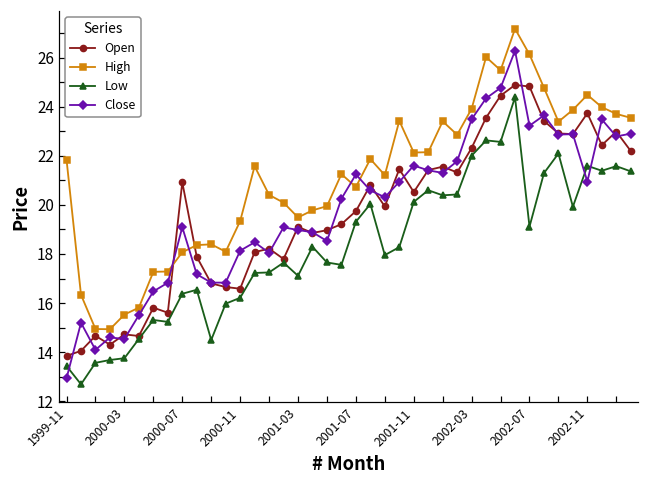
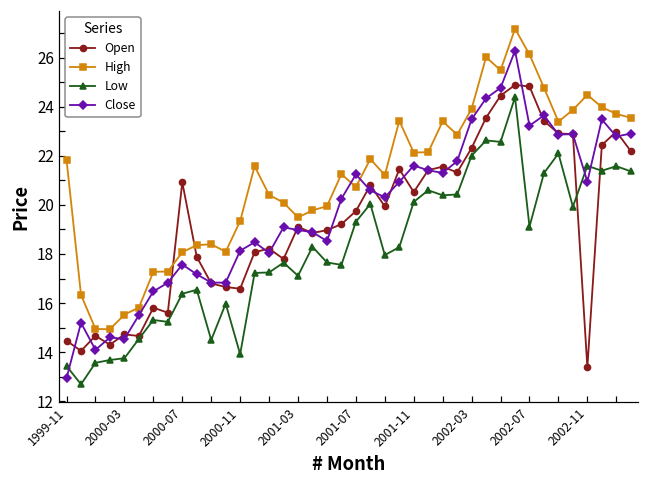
  {
    "Open": {
-     "1999-11": 13.8,
+     "1999-11": 14.5,
      "2000-03": 14.7,
      "2000-07": 20.9,
      "2000-11": 16.6,
      "2001-03": 19.1,
      "2001-07": 19.7,
      "2001-11": 20.5,
      "2002-03": 22.3,
      "2002-07": 24.8,
-     "2002-11": 23.7
+     "2002-11": 13.4
    },
    "High": {
      "1999-11": 21.8,
      "2000-03": 15.5,
      "2000-07": 18.1,
      "2000-11": 19.3,
      "2001-03": 19.5,
      "2001-07": 20.7,
      "2001-11": 22.1,
      "2002-03": 23.9,
      "2002-07": 26.1,
      "2002-11": 24.5
    },
    "Low": {
      "1999-11": 13.4,
      "2000-03": 13.8,
      "2000-07": 16.4,
-     "2000-11": 16.2,
+     "2000-11": 13.9,
      "2001-03": 17.1,
      "2001-07": 19.3,
      "2001-11": 20.1,
      "2002-03": 22.0,
      "2002-07": 19.1,
      "2002-11": 21.6
    },
    "Close": {
      "1999-11": 12.9,
      "2000-03": 14.5,
-     "2000-07": 19.1,
+     "2000-07": 17.6,
      "2000-11": 18.1,
      "2001-03": 19.0,
      "2001-07": 21.2,
      "2001-11": 21.6,
      "2002-03": 23.5,
      "2002-07": 23.2,
      "2002-11": 21.0
    }
  }
